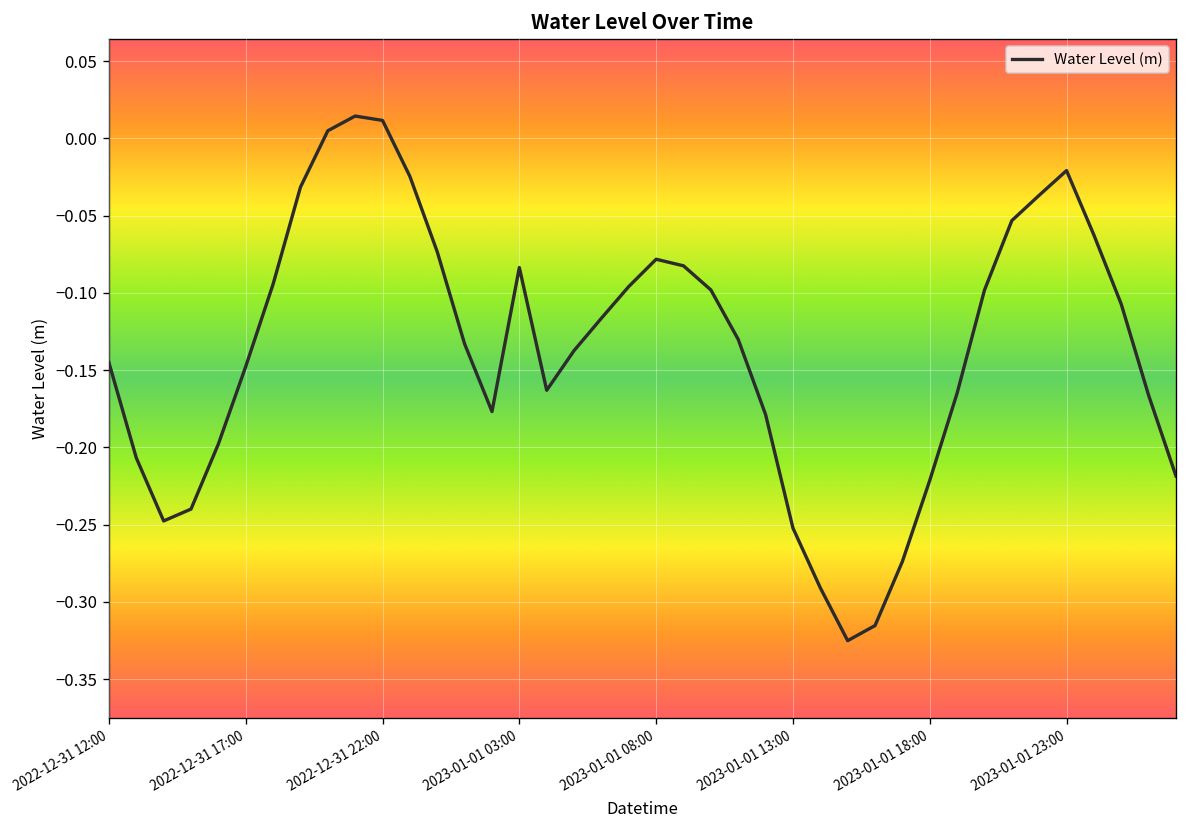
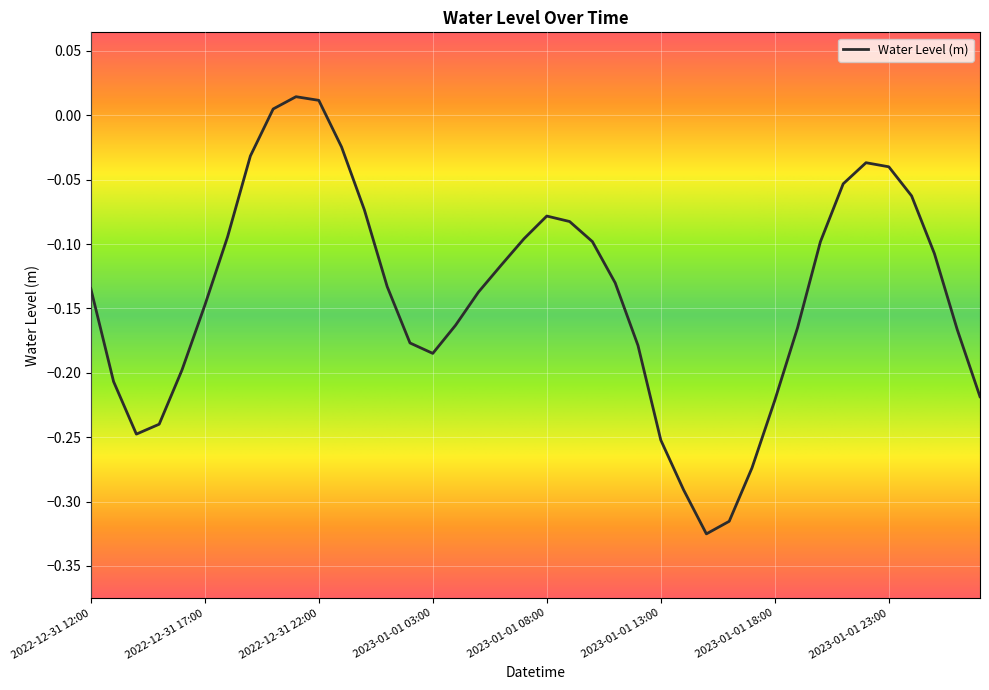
  {
-   "2022-12-31 12:00": -0.145,
+   "2022-12-31 12:00": -0.135,
    "2022-12-31 17:00": -0.148,
    "2022-12-31 22:00": 0.012,
-   "2023-01-01 03:00": -0.084,
+   "2023-01-01 03:00": -0.185,
    "2023-01-01 08:00": -0.078,
    "2023-01-01 13:00": -0.252,
    "2023-01-01 18:00": -0.221,
-   "2023-01-01 23:00": -0.021
+   "2023-01-01 23:00": -0.040
  }
